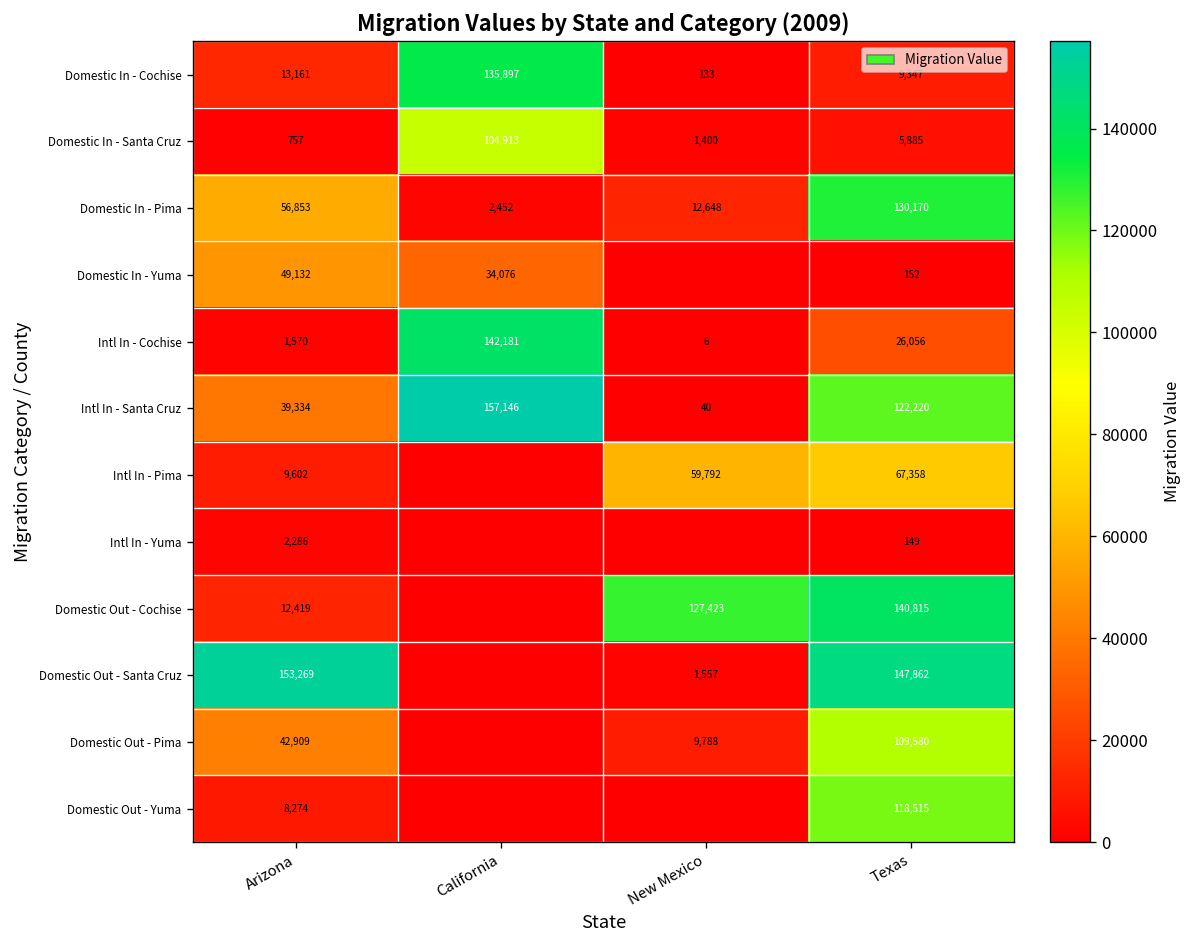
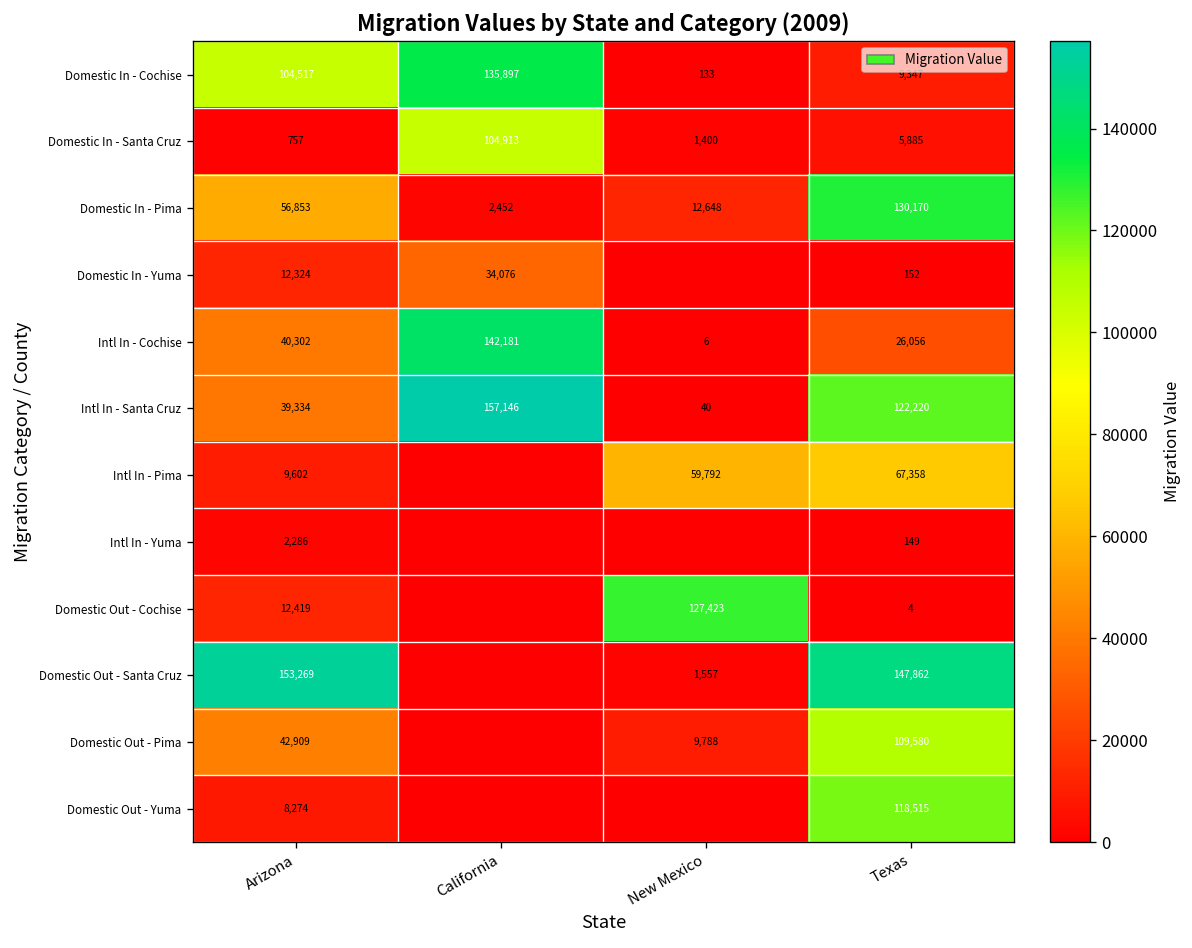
  {
    "Domestic In - Cochise": {
-     "Arizona": "13,161",
+     "Arizona": "104,517",
      "California": "135,897",
      "New Mexico": "133"
    },
    "Domestic In - Santa Cruz": {
      "Arizona": "757",
      "California": "104,913",
      "New Mexico": "1,400",
      "Texas": "5,885"
    },
    "Domestic In - Pima": {
      "Arizona": "56,853",
      "California": "2,452",
      "New Mexico": "12,648",
      "Texas": "130,170"
    },
    "Domestic In - Yuma": {
-     "Arizona": "49,132",
+     "Arizona": "12,324",
      "California": "34,076",
      "Texas": "152"
    },
    "Intl In - Cochise": {
-     "Arizona": "1,570",
+     "Arizona": "40,302",
      "California": "142,181",
      "New Mexico": "6",
      "Texas": "26,056"
    },
    "Intl In - Santa Cruz": {
      "Arizona": "39,334",
      "California": "157,146",
      "New Mexico": "40",
      "Texas": "122,220"
    },
    "Intl In - Pima": {
      "Arizona": "9,602",
      "New Mexico": "59,792",
      "Texas": "67,358"
    },
    "Intl In - Yuma": {
      "Arizona": "2,286",
      "Texas": "149"
    },
    "Domestic Out - Cochise": {
      "Arizona": "12,419",
      "New Mexico": "127,423",
-     "Texas": "140,815"
+     "Texas": "4"
    },
    "Domestic Out - Santa Cruz": {
      "Arizona": "153,269",
      "New Mexico": "1,557",
      "Texas": "147,862"
    },
    "Domestic Out - Pima": {
      "Arizona": "42,909",
      "New Mexico": "9,788",
      "Texas": "109,580"
    },
    "Domestic Out - Yuma": {
      "Arizona": "8,274",
      "Texas": "118,515"
    }
  }
